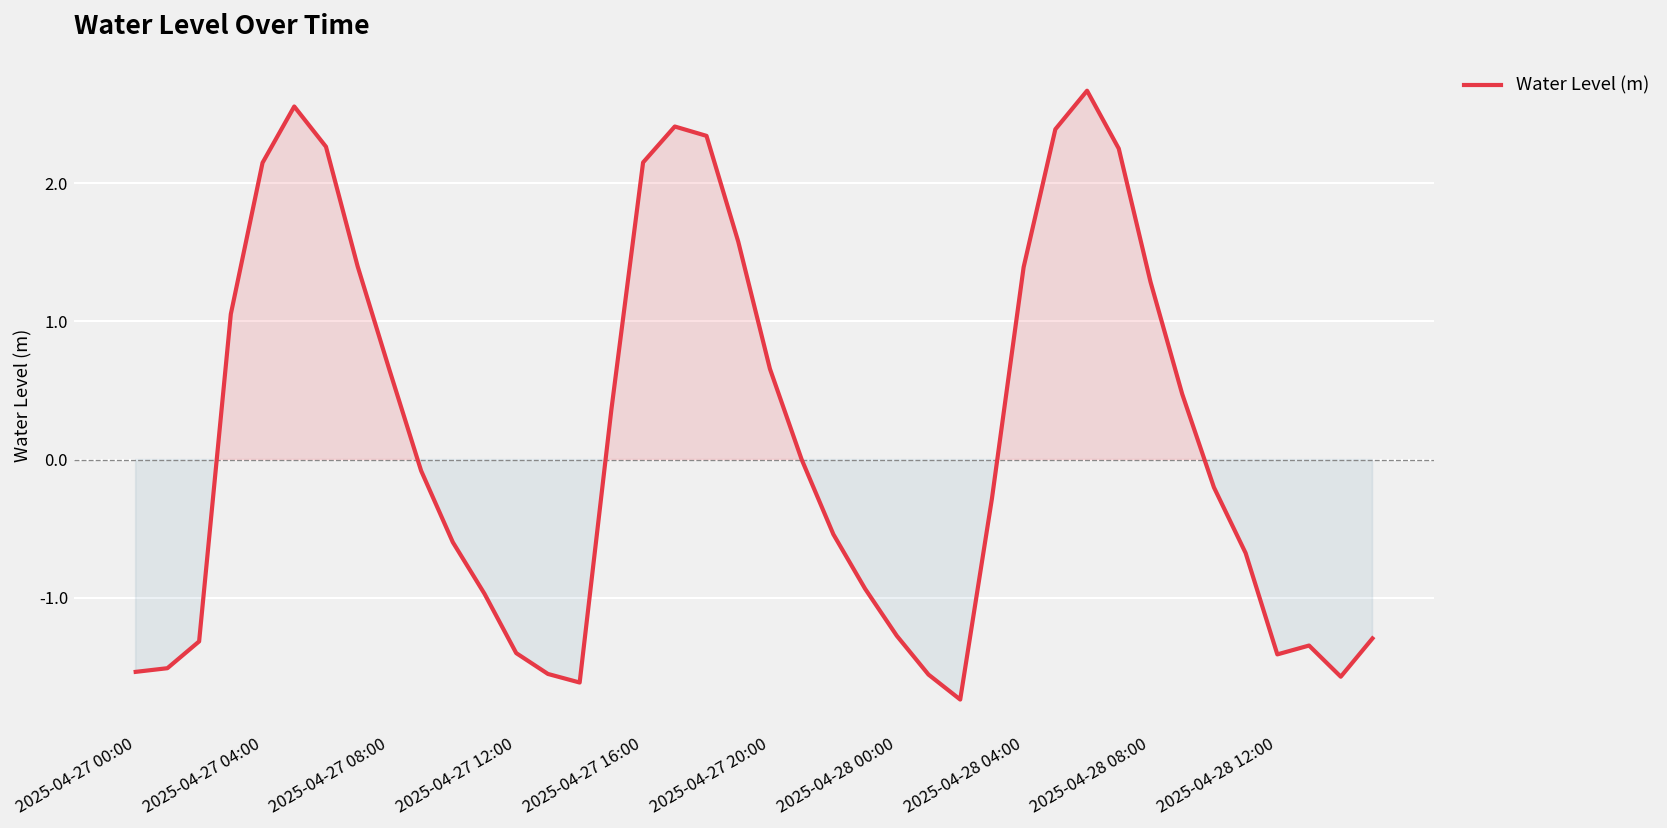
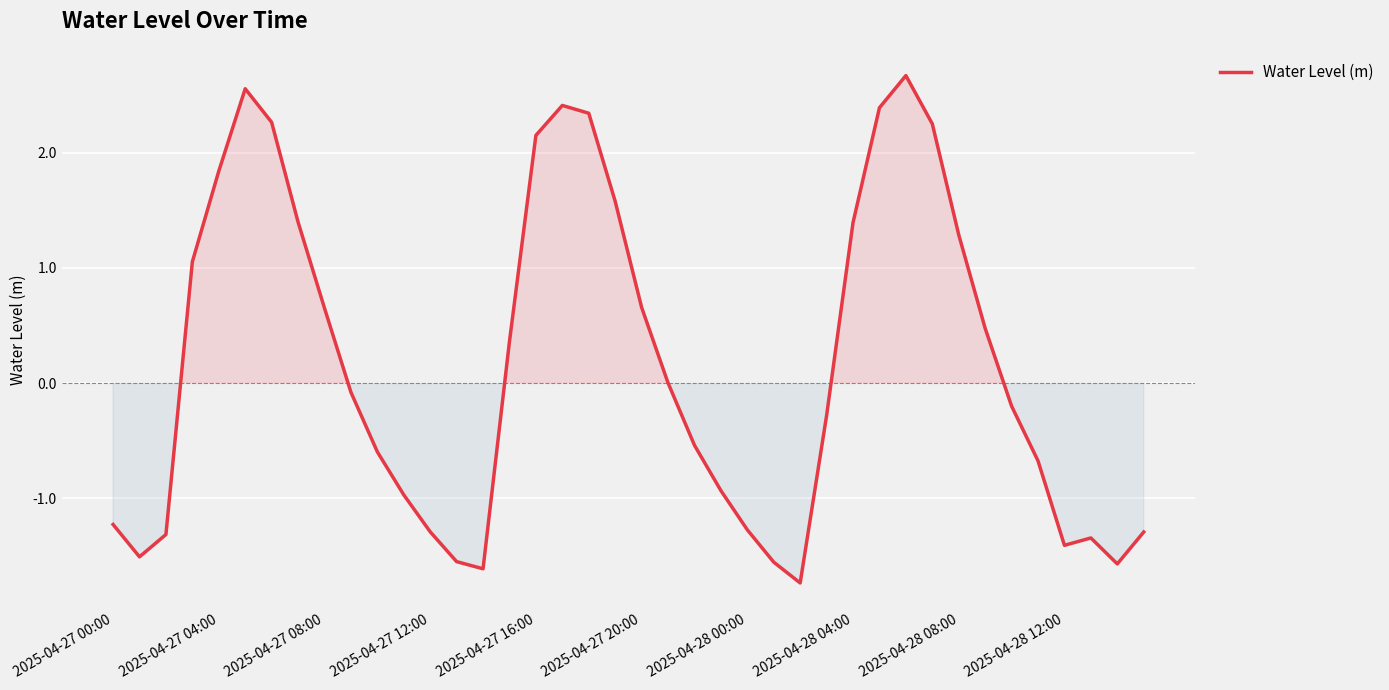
  {
-   "2025-04-27 00:00": -1.54,
-   "2025-04-27 04:00": 2.15,
+   "2025-04-27 00:00": -1.23,
+   "2025-04-27 04:00": 1.84,
    "2025-04-27 08:00": 0.65,
-   "2025-04-27 12:00": -1.40,
+   "2025-04-27 12:00": -1.29,
    "2025-04-27 16:00": 2.15,
    "2025-04-27 20:00": 0.66,
    "2025-04-28 00:00": -1.27,
    "2025-04-28 04:00": 1.39,
    "2025-04-28 08:00": 1.29,
    "2025-04-28 12:00": -1.41
  }
